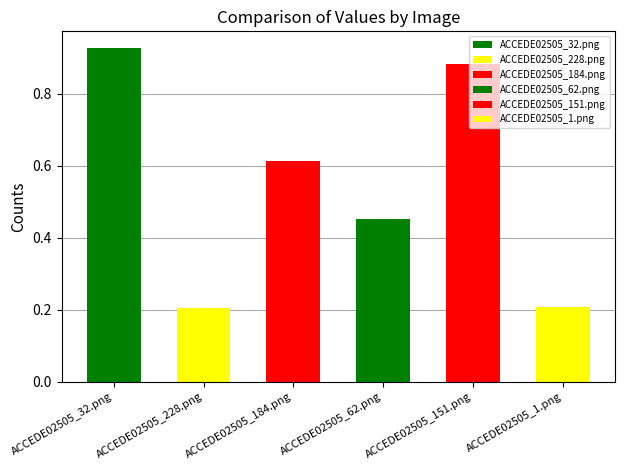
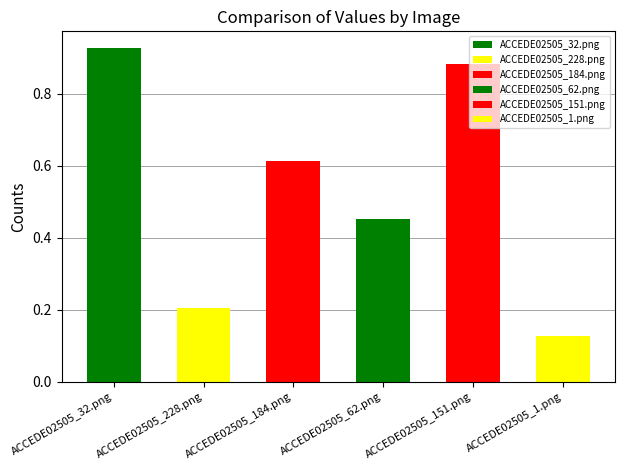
  {
    "ACCEDE02505_32.png": 0.93,
    "ACCEDE02505_228.png": 0.20,
    "ACCEDE02505_184.png": 0.61,
    "ACCEDE02505_62.png": 0.45,
-   "ACCEDE02505_1.png": 0.21
+   "ACCEDE02505_1.png": 0.13
  }
